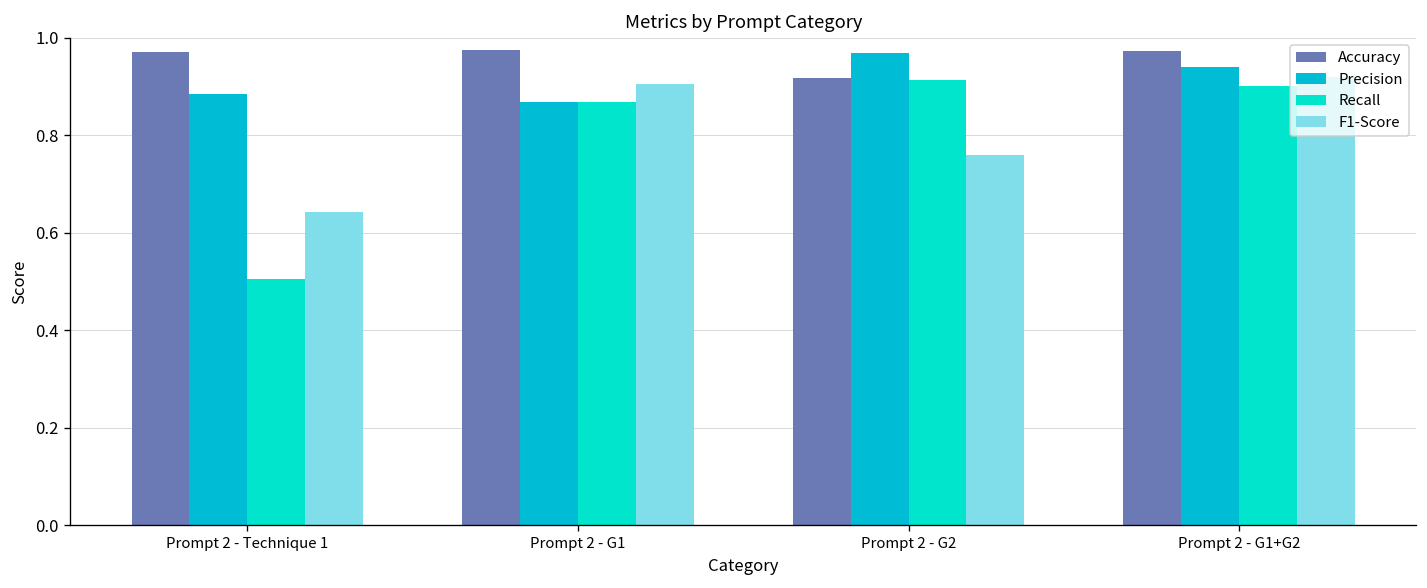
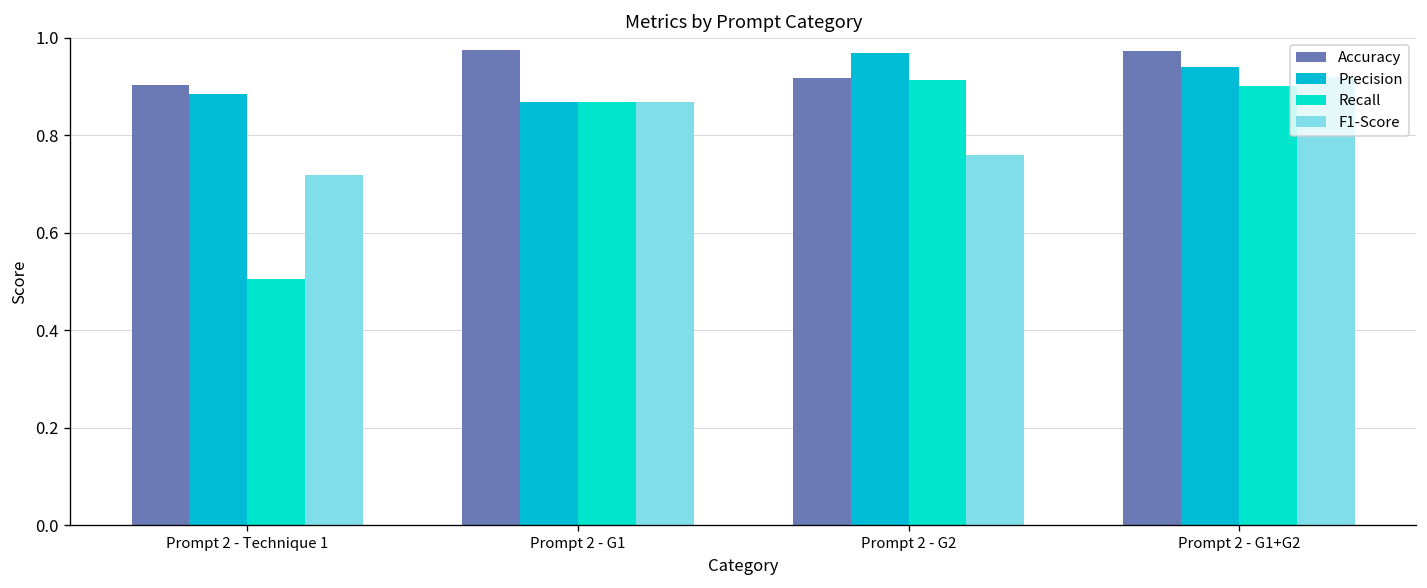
  {
    "Accuracy": {
-     "Prompt 2 - Technique 1": 0.97,
+     "Prompt 2 - Technique 1": 0.90,
      "Prompt 2 - G1": 0.97,
      "Prompt 2 - G2": 0.92,
      "Prompt 2 - G1+G2": 0.97
    },
    "F1-Score": {
-     "Prompt 2 - Technique 1": 0.64,
-     "Prompt 2 - G1": 0.90,
+     "Prompt 2 - Technique 1": 0.72,
+     "Prompt 2 - G1": 0.87,
      "Prompt 2 - G2": 0.76
    }
  }
